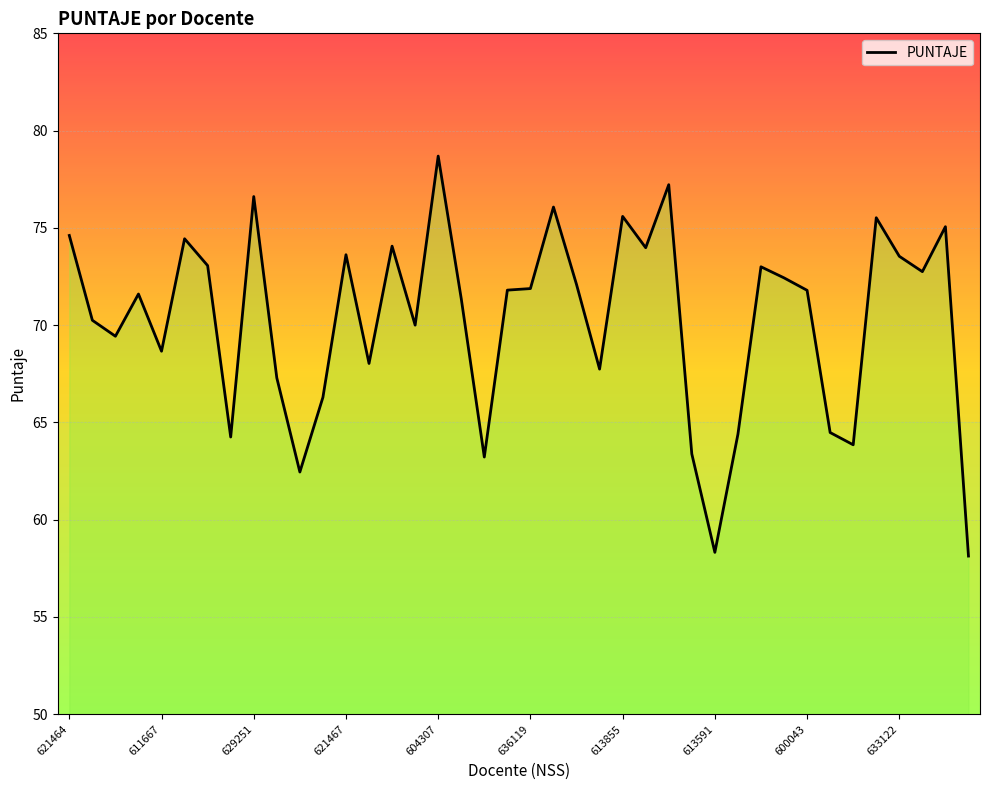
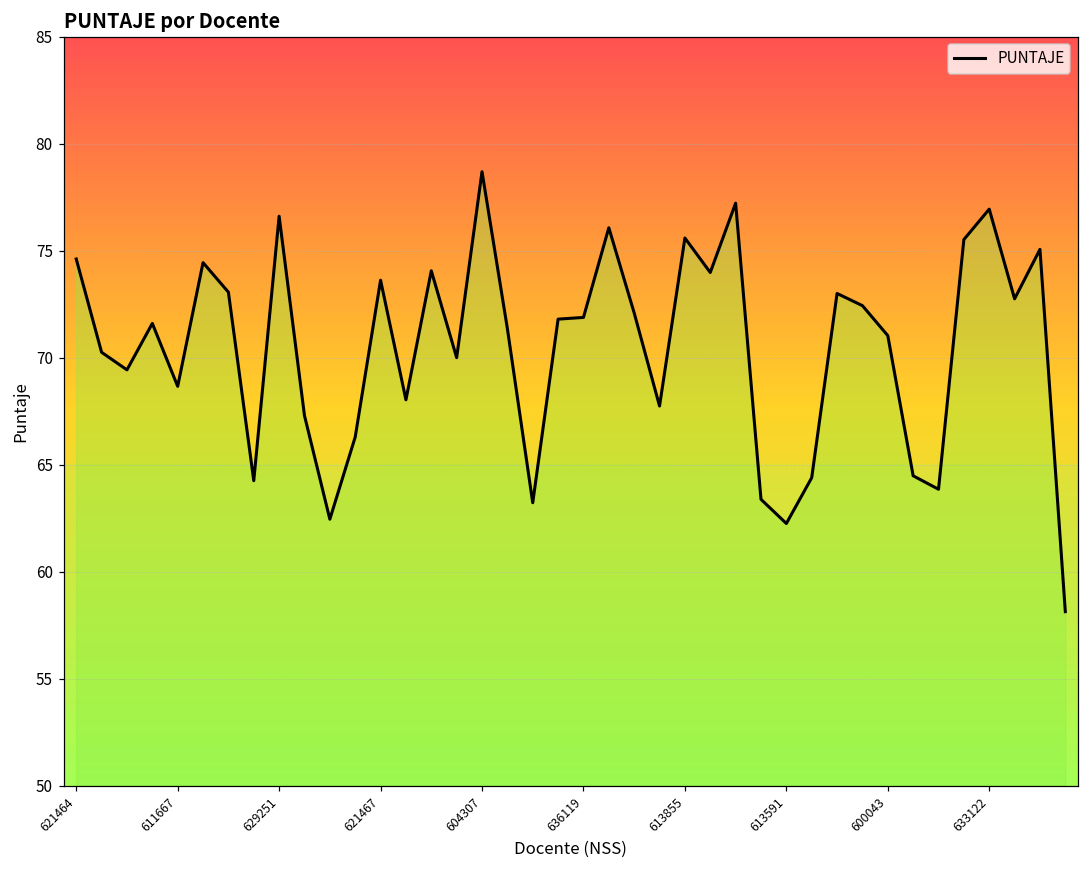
  {
    "621464": 74.6,
    "611667": 68.7,
    "629251": 76.6,
    "621467": 73.6,
    "604307": 78.7,
    "636119": 71.9,
    "613855": 75.6,
-   "613591": 58.3,
-   "600043": 71.8,
-   "633122": 73.5
+   "613591": 62.3,
+   "600043": 71.0,
+   "633122": 76.9
  }
